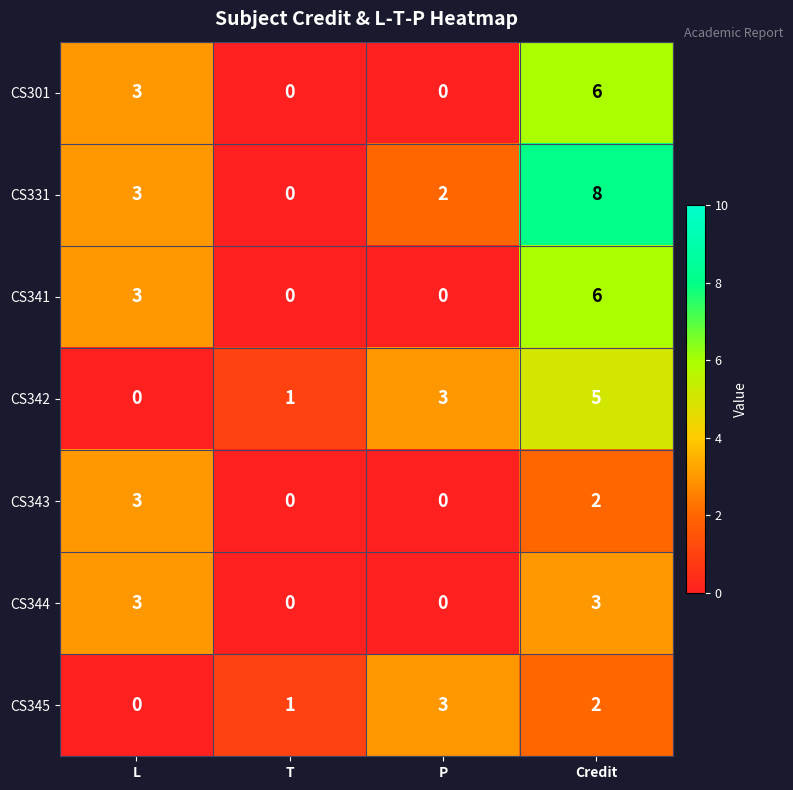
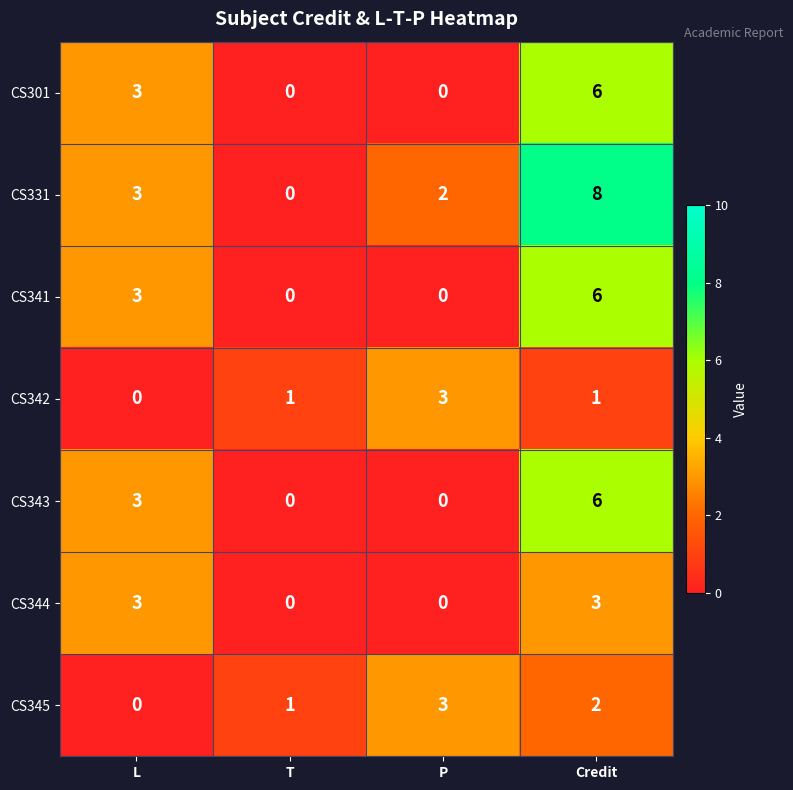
  {
    "CS301": {
      "L": 3,
      "T": 0,
      "P": 0,
      "Credit": 6
    },
    "CS331": {
      "L": 3,
      "T": 0,
      "P": 2,
      "Credit": 8
    },
    "CS341": {
      "L": 3,
      "T": 0,
      "P": 0,
      "Credit": 6
    },
    "CS342": {
      "L": 0,
      "T": 1,
      "P": 3,
-     "Credit": 5
+     "Credit": 1
    },
    "CS343": {
      "L": 3,
      "T": 0,
      "P": 0,
-     "Credit": 2
+     "Credit": 6
    },
    "CS344": {
      "L": 3,
      "T": 0,
      "P": 0,
      "Credit": 3
    },
    "CS345": {
      "L": 0,
      "T": 1,
      "P": 3,
      "Credit": 2
    }
  }
